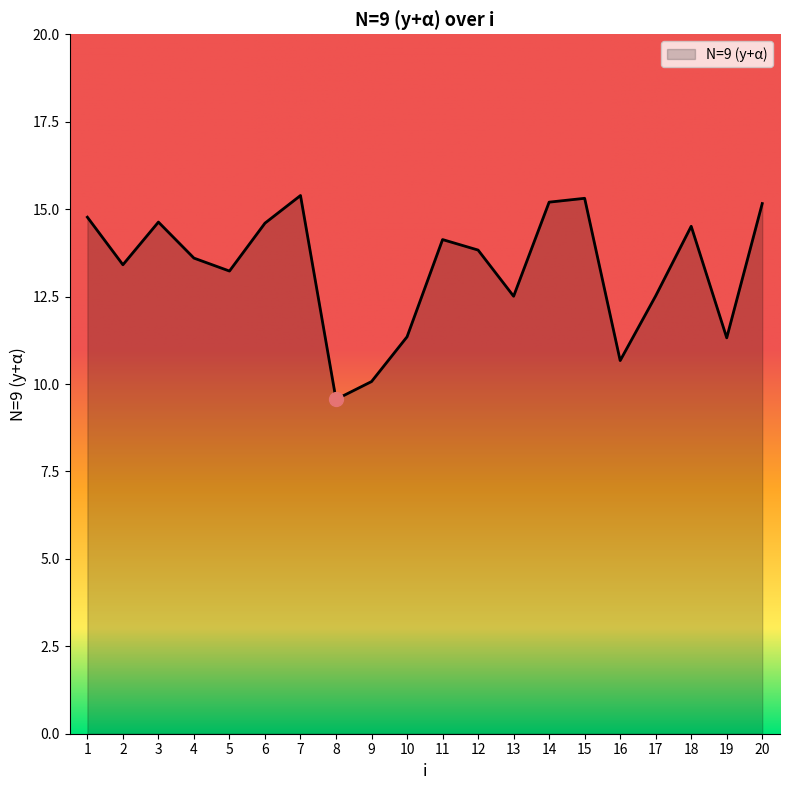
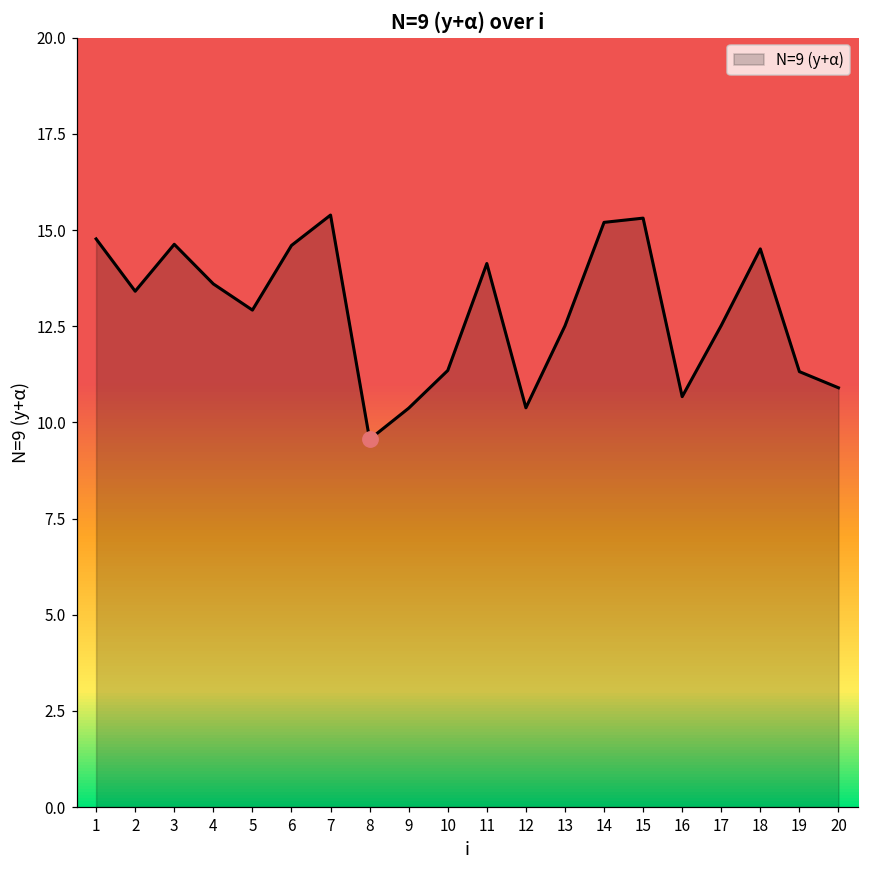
  {
    "N=9 (y+α)": {
      "1": 14.8,
      "2": 13.4,
      "3": 14.6,
      "4": 13.6,
-     "5": 13.2,
+     "5": 12.9,
      "6": 14.6,
      "7": 15.4,
-     "9": 10.1,
+     "9": 10.4,
      "10": 11.4,
      "11": 14.1,
-     "12": 13.8,
+     "12": 10.4,
      "13": 12.5,
      "14": 15.2,
      "15": 15.3,
      "16": 10.7,
      "17": 12.5,
      "18": 14.5,
      "19": 11.3,
-     "20": 15.2
+     "20": 10.9
    }
  }
